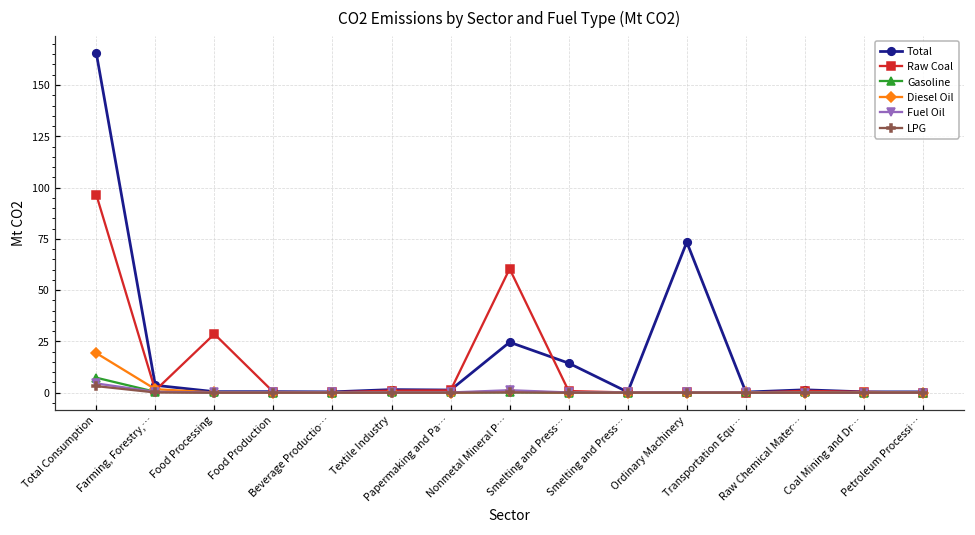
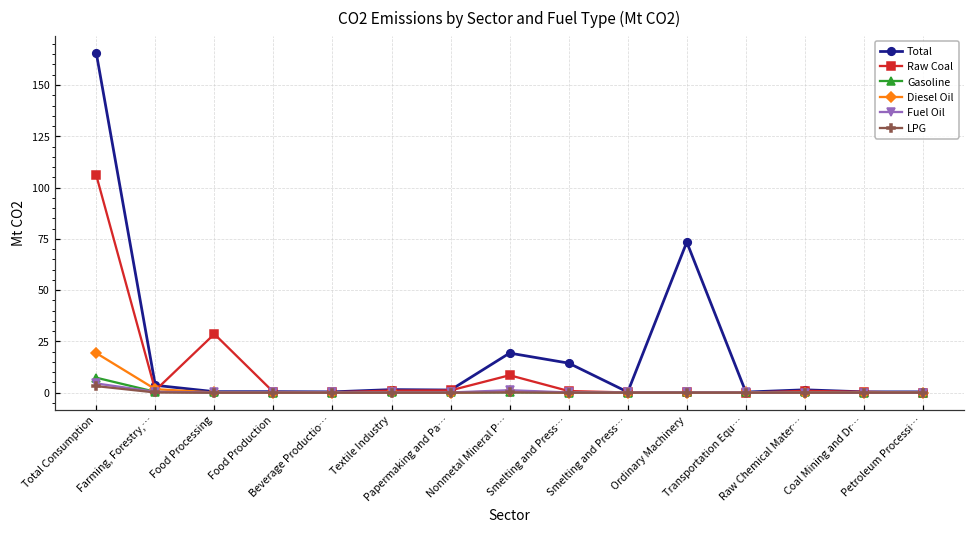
  {
    "Total": {
      "Total Consumption": 166,
      "Farming, Forestry,…": 4,
-     "Nonmetal Mineral P…": 25,
+     "Nonmetal Mineral P…": 19,
      "Ordinary Machinery": 73
    },
    "Raw Coal": {
-     "Total Consumption": 97,
+     "Total Consumption": 106,
      "Food Processing": 29,
-     "Nonmetal Mineral P…": 60
+     "Nonmetal Mineral P…": 9
    },
    "Gasoline": {
      "Total Consumption": 7
    },
    "Diesel Oil": {
      "Total Consumption": 19
    }
  }
